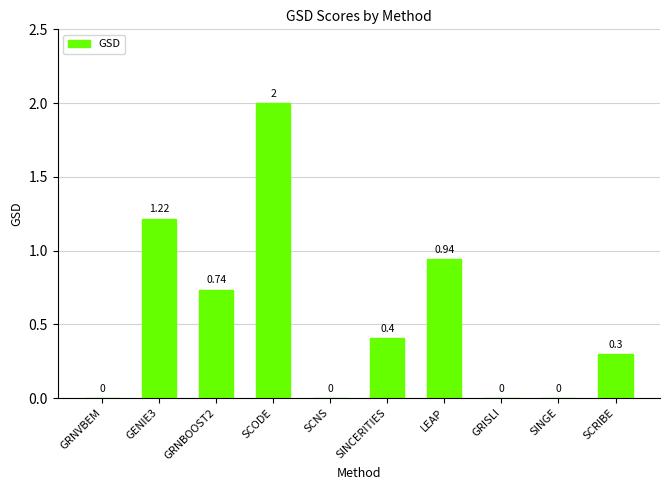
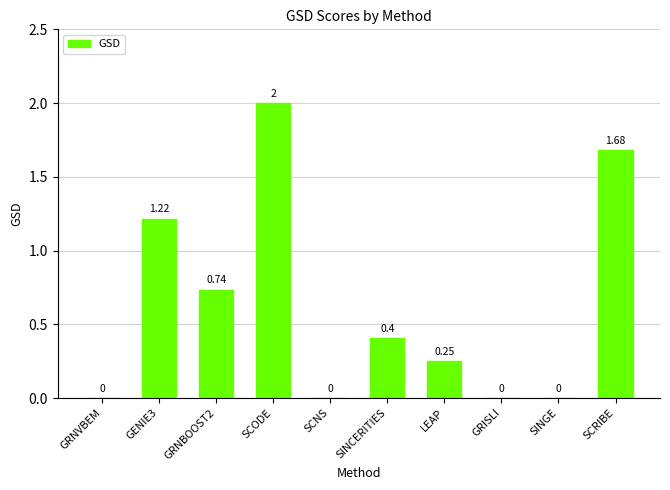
  {
    "GRNVBEM": 0,
    "GENIE3": 1.22,
    "GRNBOOST2": 0.74,
    "SCODE": 2,
    "SCNS": 0,
    "SINCERITIES": 0.4,
-   "LEAP": 0.94,
+   "LEAP": 0.25,
    "GRISLI": 0,
    "SINGE": 0,
-   "SCRIBE": 0.3
+   "SCRIBE": 1.68
  }
